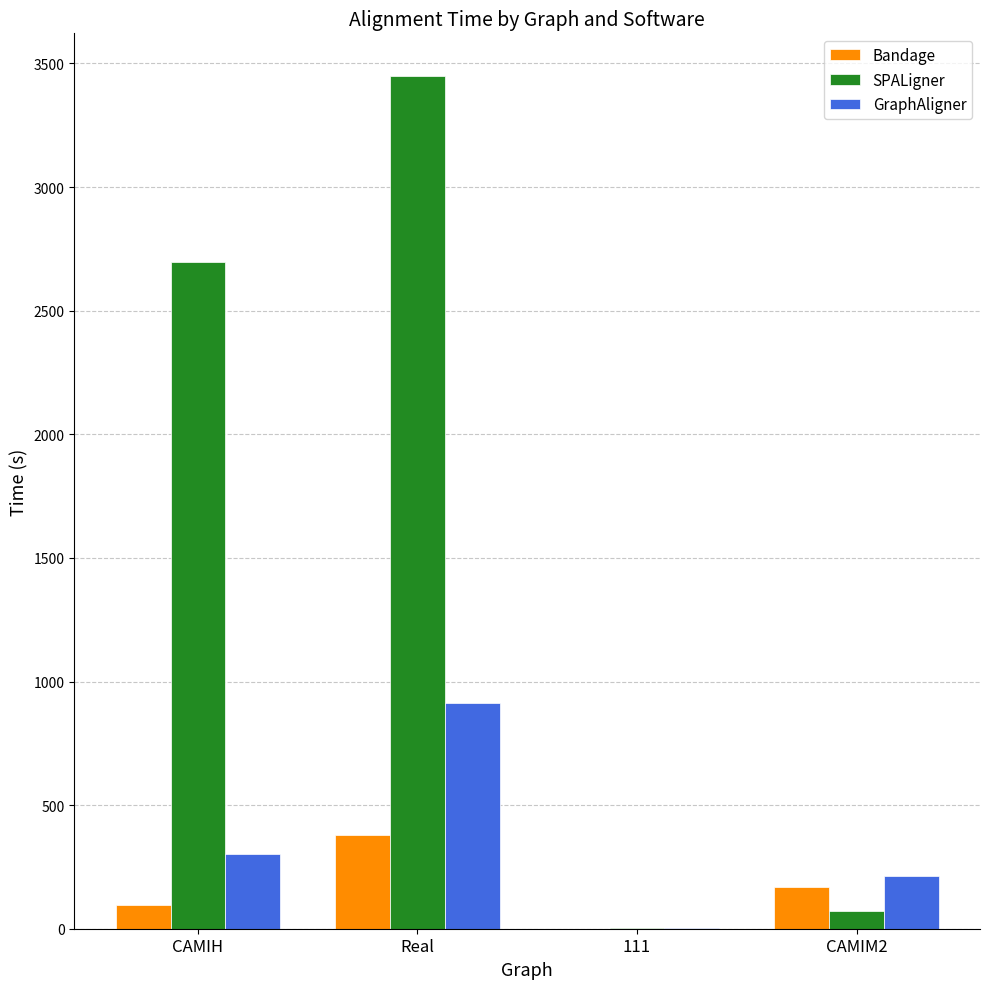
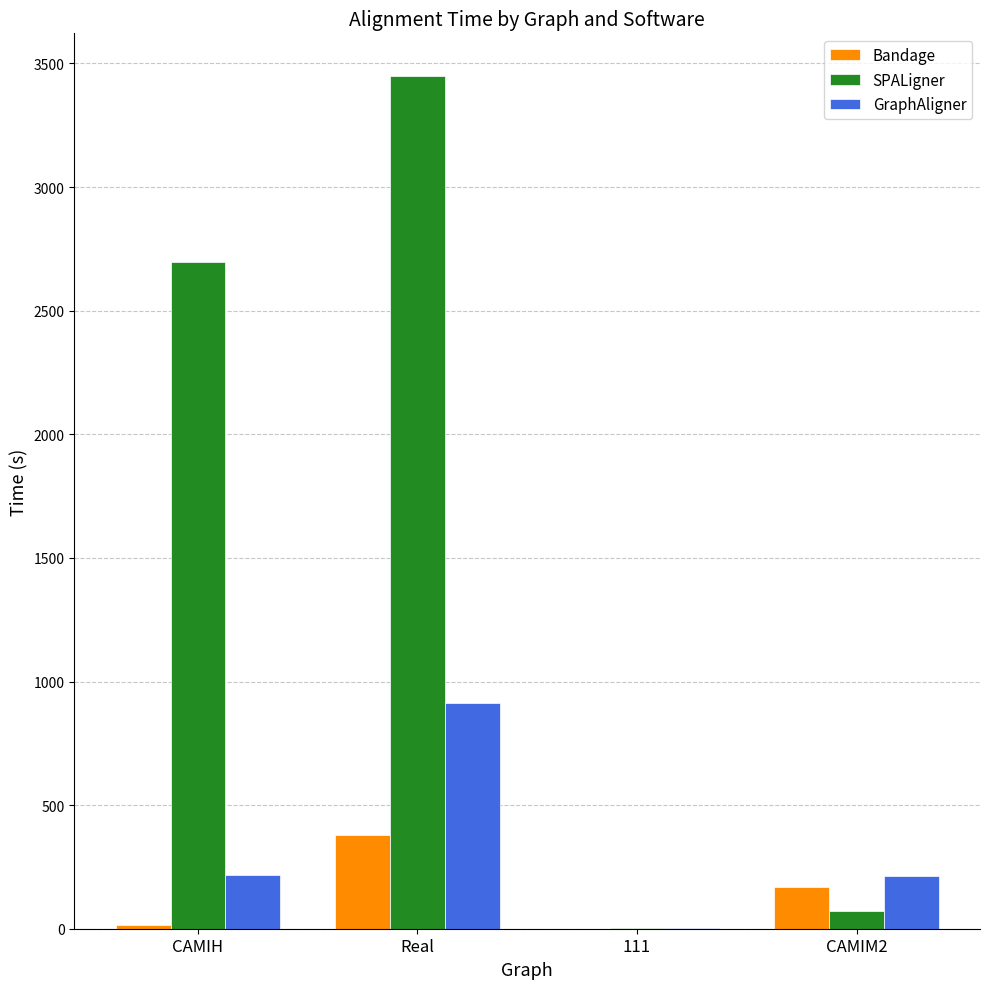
  {
    "Bandage": {
-     "CAMIH": 90,
+     "CAMIH": 20,
      "Real": 380,
      "CAMIM2": 170
    },
    "SPALigner": {
      "CAMIH": 2700,
      "Real": 3450,
      "CAMIM2": 70
    },
    "GraphAligner": {
-     "CAMIH": 300,
+     "CAMIH": 220,
      "Real": 910,
      "CAMIM2": 210
    }
  }
